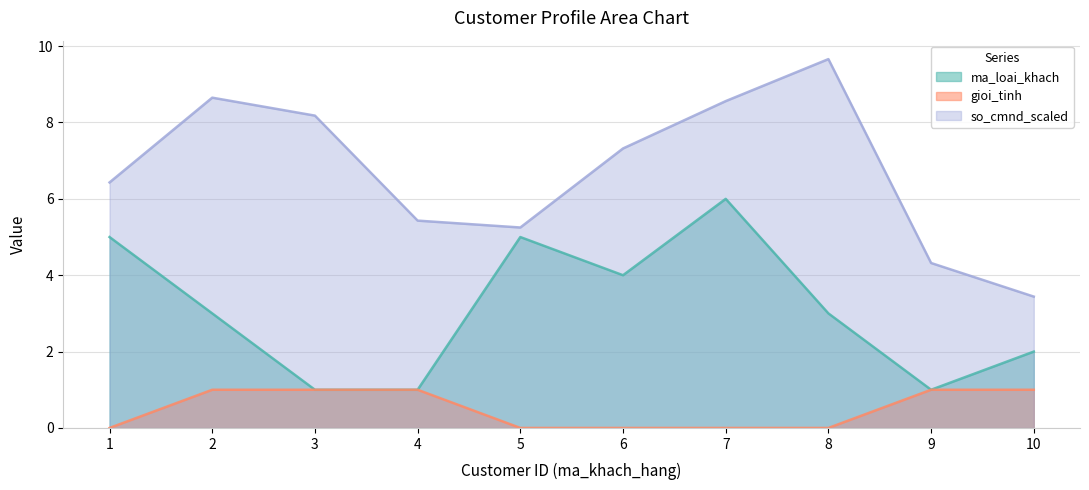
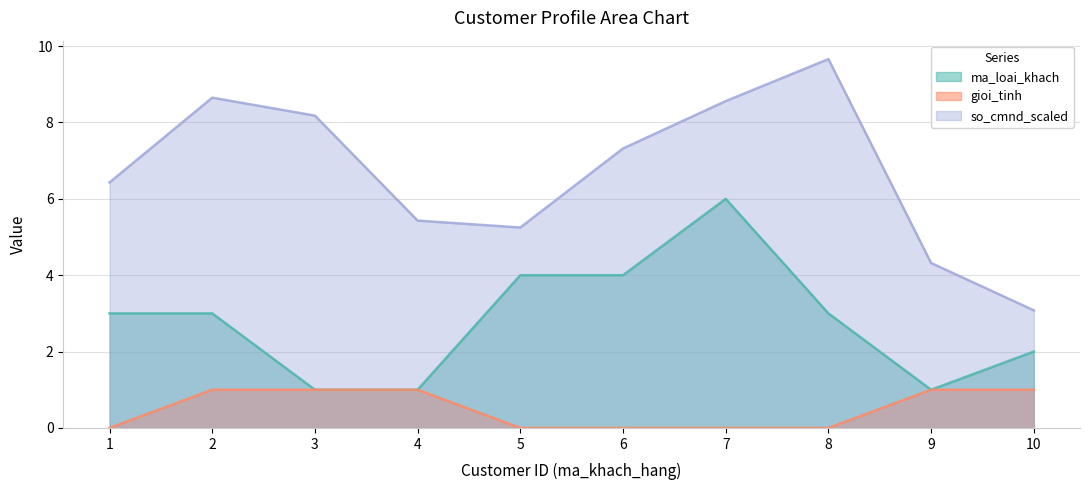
  {
    "ma_loai_khach": {
-     "1": 5,
+     "1": 3,
      "2": 3,
-     "5": 5,
+     "5": 4,
      "6": 4,
      "7": 6,
      "8": 3,
      "10": 2
    },
    "gioi_tinh": {
      "1": 0.0,
      "2": 1.0,
      "5": 0.0,
      "6": 0.0,
      "7": 0.0,
      "8": 0.0,
      "10": 1.0
    },
    "so_cmnd_scaled": {
      "1": 6.4,
      "2": 8.7,
      "3": 8.2,
      "4": 5.4,
      "5": 5.3,
      "6": 7.3,
      "7": 8.6,
      "8": 9.7,
      "9": 4.3,
-     "10": 3.4
+     "10": 3.1
    }
  }
